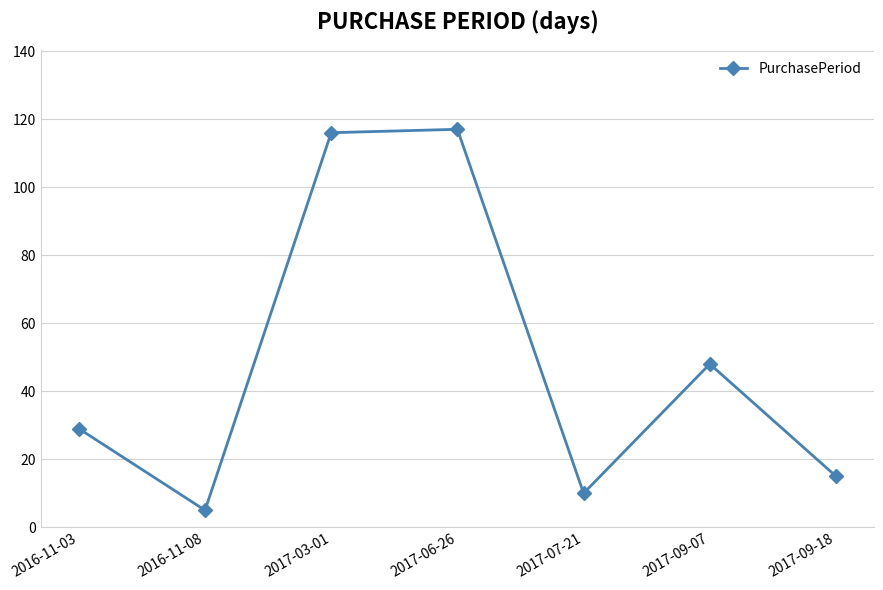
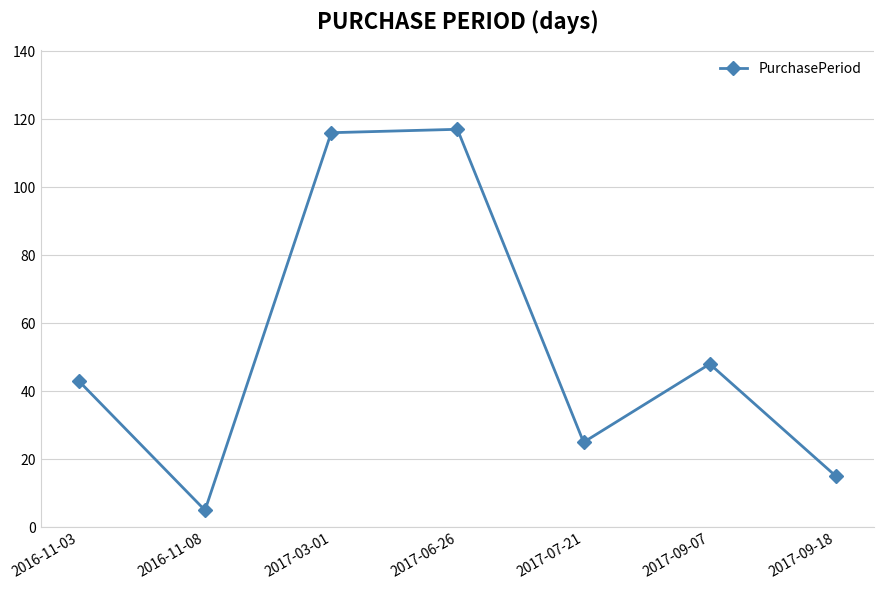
  {
-   "2016-11-03": 29,
+   "2016-11-03": 43,
    "2016-11-08": 5,
    "2017-03-01": 116,
    "2017-06-26": 117,
-   "2017-07-21": 10,
+   "2017-07-21": 25,
    "2017-09-07": 48,
    "2017-09-18": 15
  }
